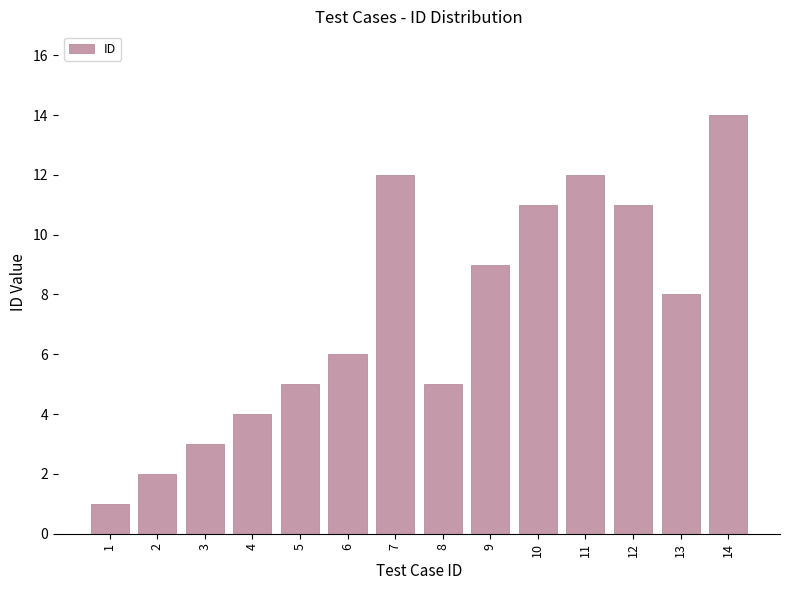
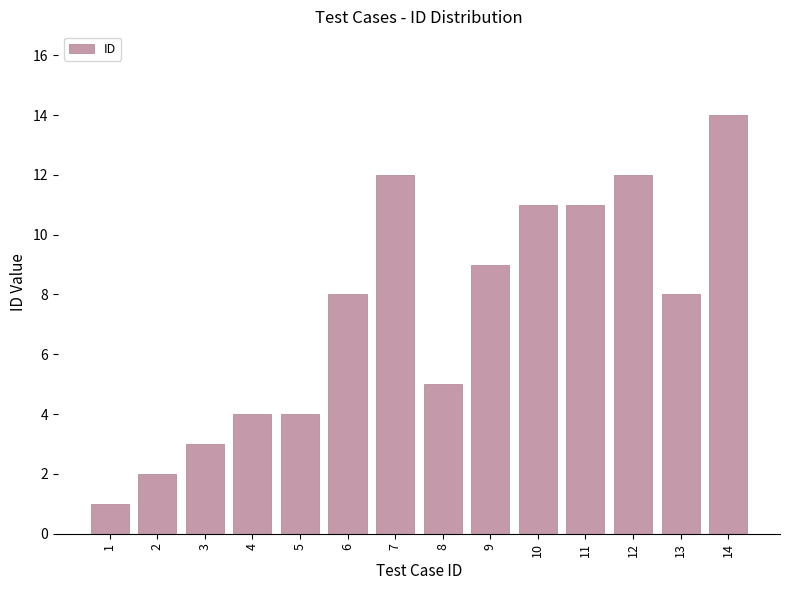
  {
    "1": 1,
    "2": 2,
    "3": 3,
    "4": 4,
-   "5": 5,
-   "6": 6,
+   "5": 4,
+   "6": 8,
    "7": 12,
    "8": 5,
    "9": 9,
    "10": 11,
-   "11": 12,
-   "12": 11,
+   "11": 11,
+   "12": 12,
    "13": 8,
    "14": 14
  }
